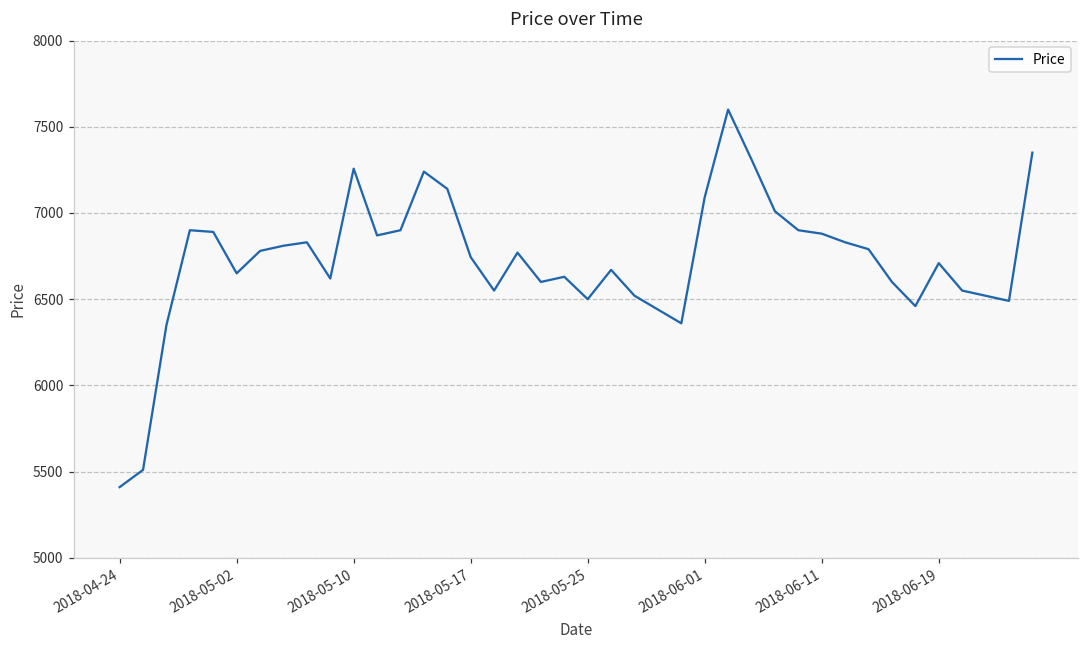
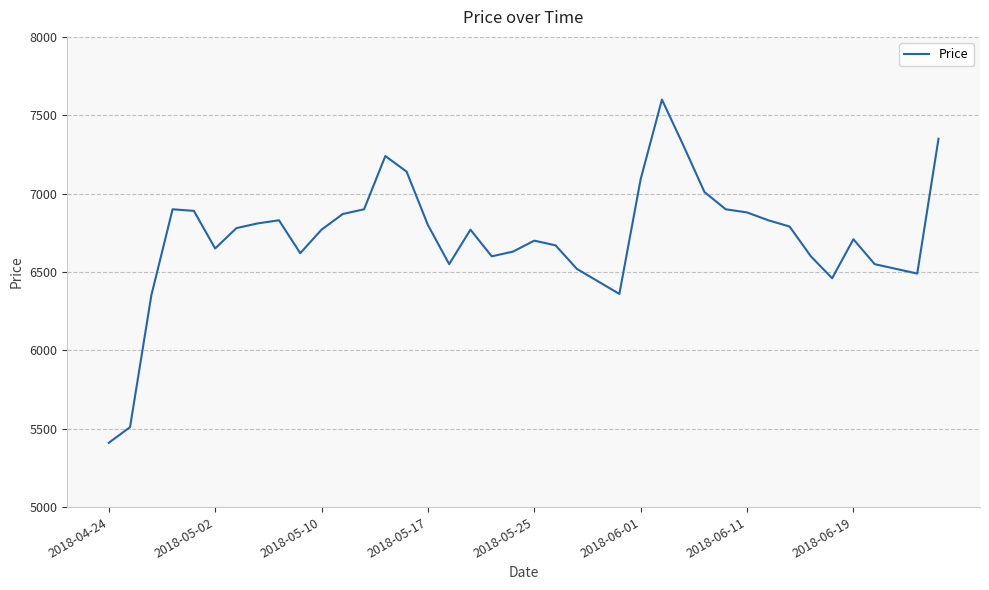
  {
    "2018-04-24": 5410,
    "2018-05-02": 6650,
-   "2018-05-10": 7260,
-   "2018-05-17": 6740,
-   "2018-05-25": 6500,
+   "2018-05-10": 6770,
+   "2018-05-17": 6800,
+   "2018-05-25": 6700,
    "2018-06-01": 7090,
    "2018-06-11": 6880,
    "2018-06-19": 6710
  }
